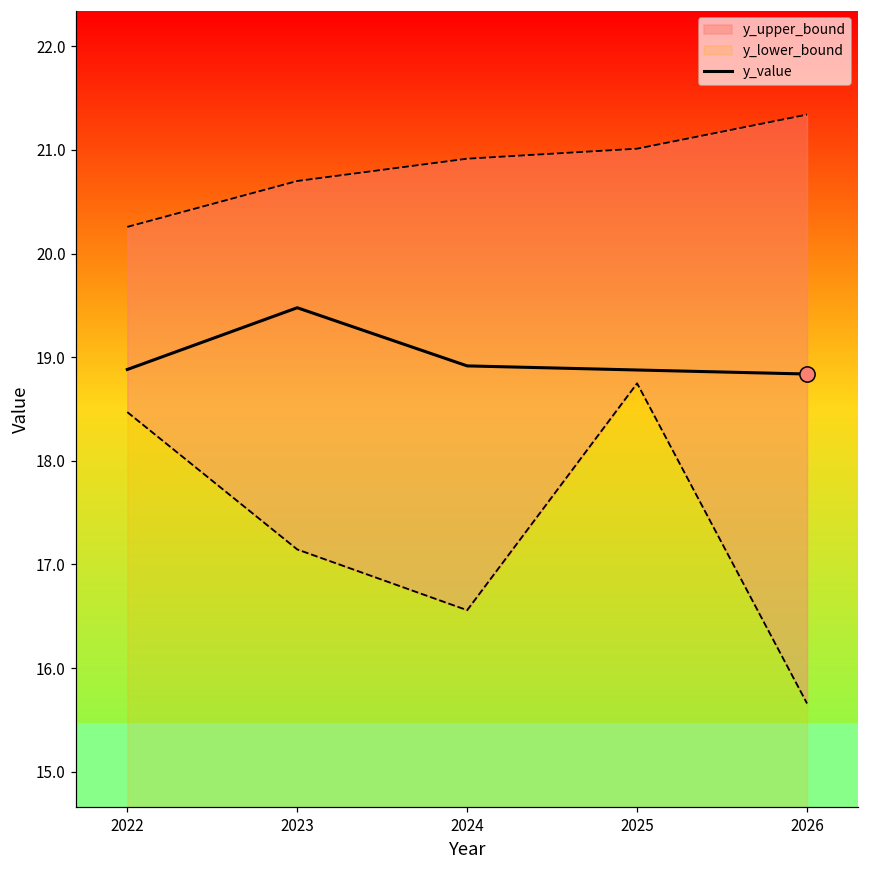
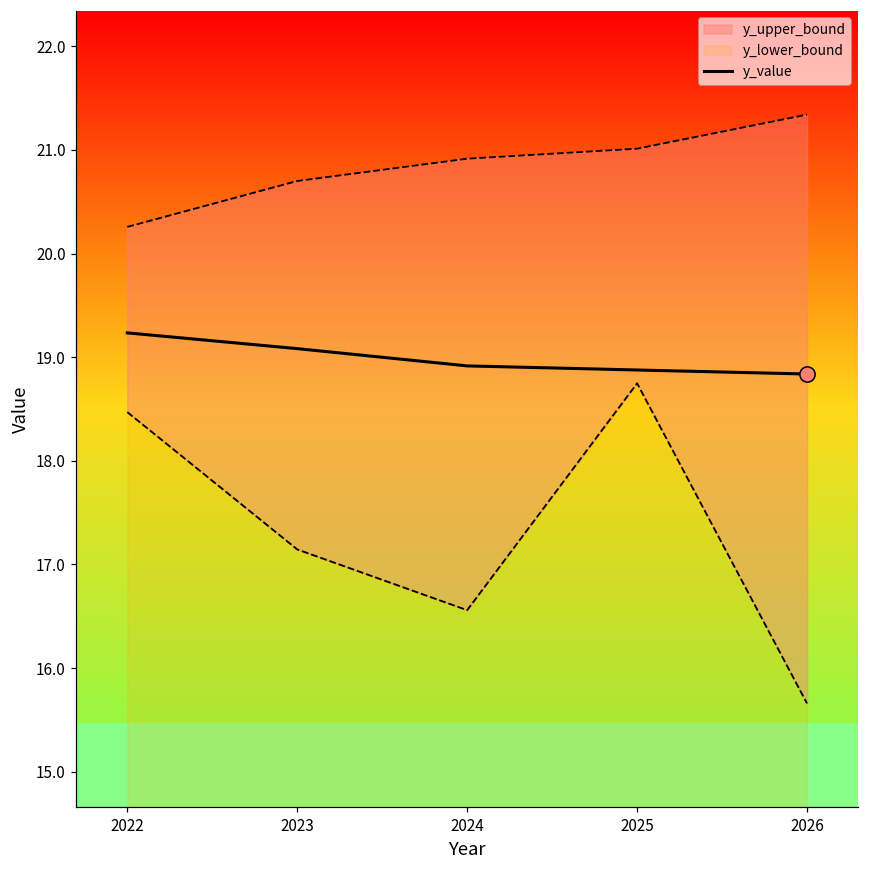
  {
    "y_value": {
-     "2022": 18.9,
-     "2023": 19.5,
+     "2022": 19.2,
+     "2023": 19.1,
      "2024": 18.9,
      "2025": 18.9
    },
    "y_lower_bound": {
      "2022": 18.5,
      "2023": 17.1,
      "2024": 16.6,
      "2025": 18.7,
      "2026": 15.7
    }
  }
